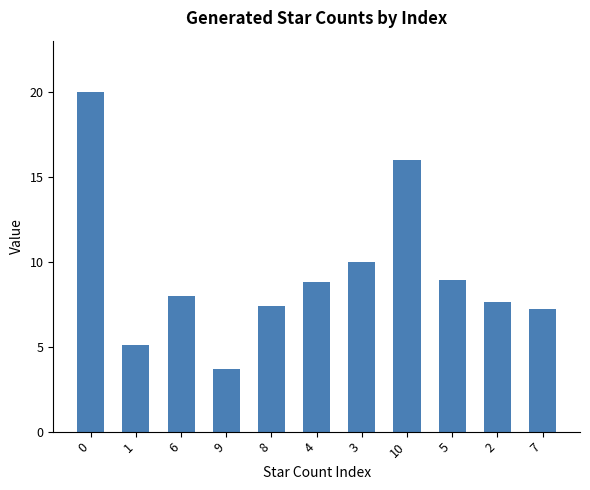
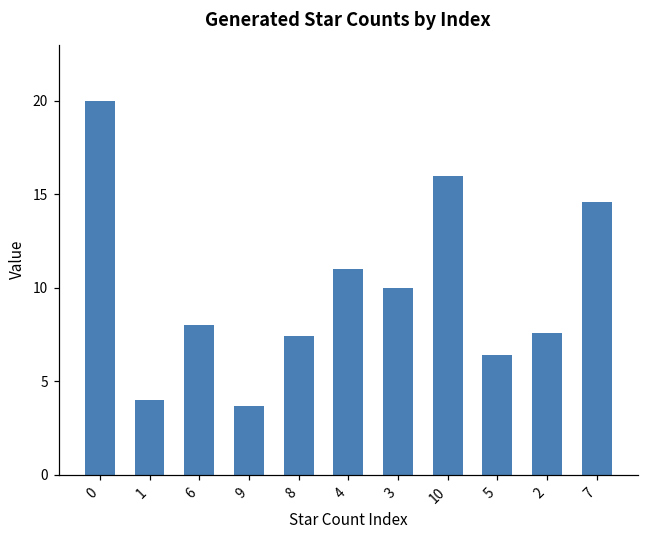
  {
    "0": 20.0,
-   "1": 5.1,
+   "1": 4.0,
    "6": 8.0,
    "9": 3.7,
    "8": 7.4,
-   "4": 8.8,
+   "4": 11.0,
    "3": 10.0,
    "10": 16.0,
-   "5": 8.9,
+   "5": 6.4,
    "2": 7.6,
-   "7": 7.2
+   "7": 14.6
  }
